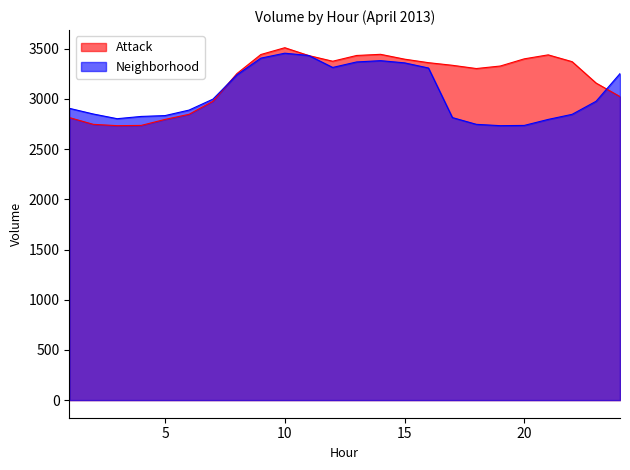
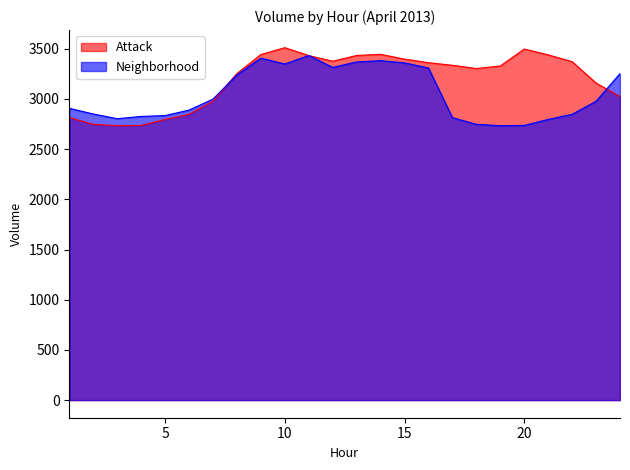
  {
    "Attack": {
      "5": 2800,
      "10": 3510,
      "15": 3400,
-     "20": 3400
+     "20": 3500
    },
    "Neighborhood": {
      "5": 2830,
-     "10": 3460,
+     "10": 3350,
      "15": 3360,
      "20": 2740
    }
  }
